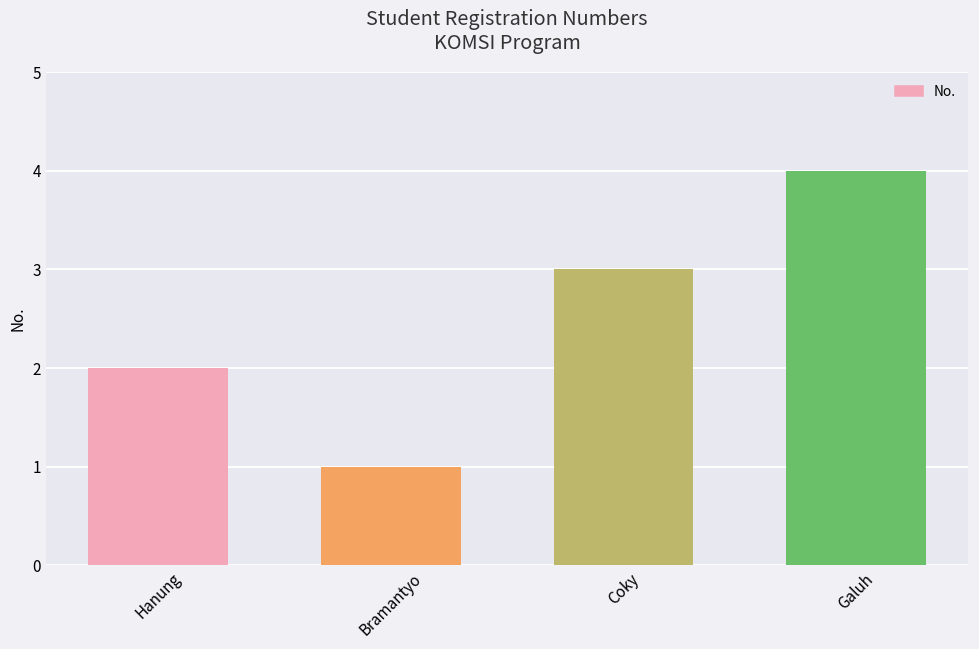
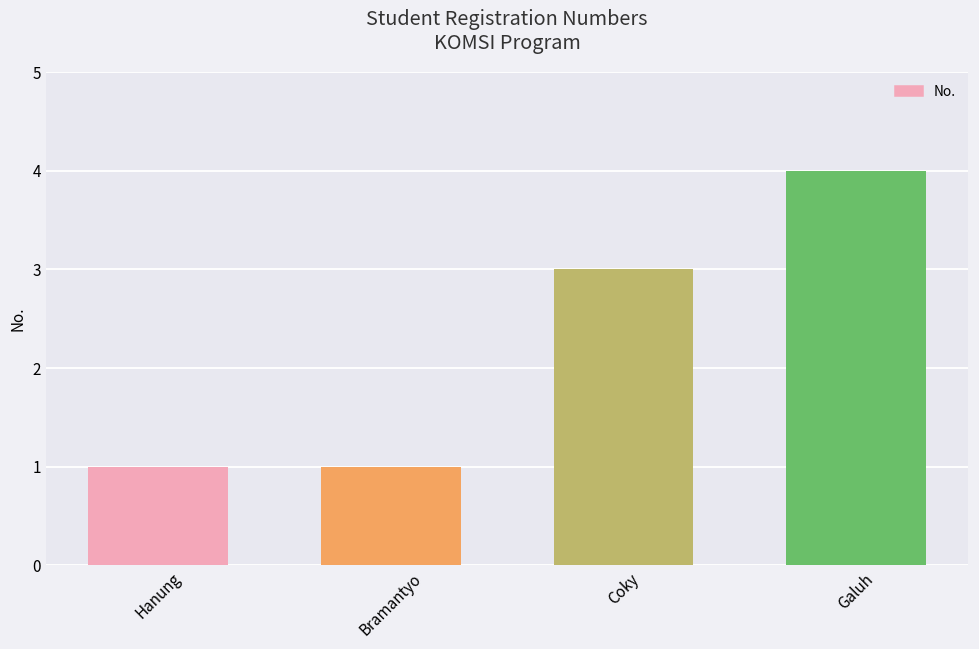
  {
-   "Hanung": 2,
+   "Hanung": 1,
    "Bramantyo": 1,
    "Coky": 3,
    "Galuh": 4
  }
